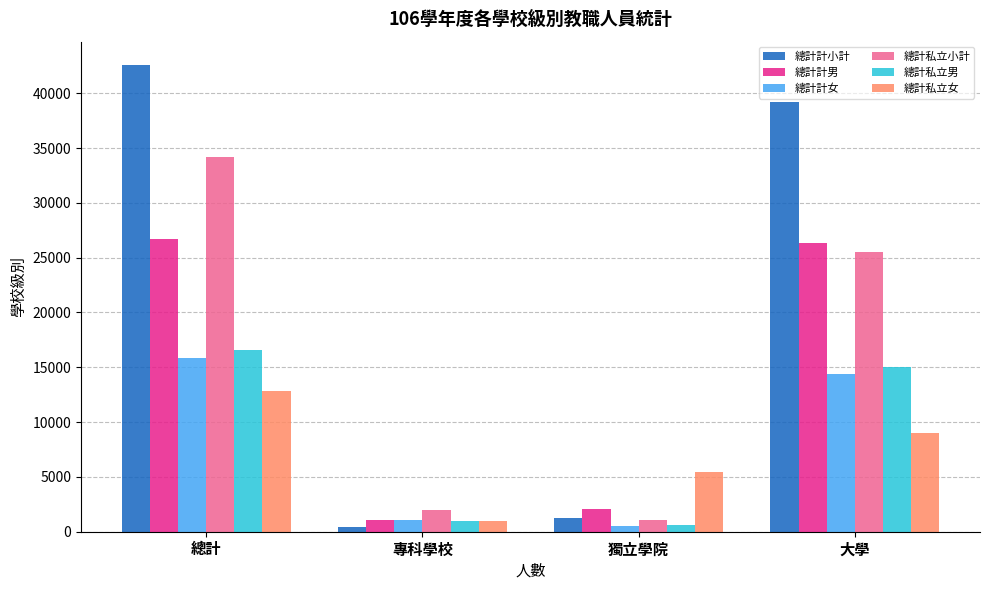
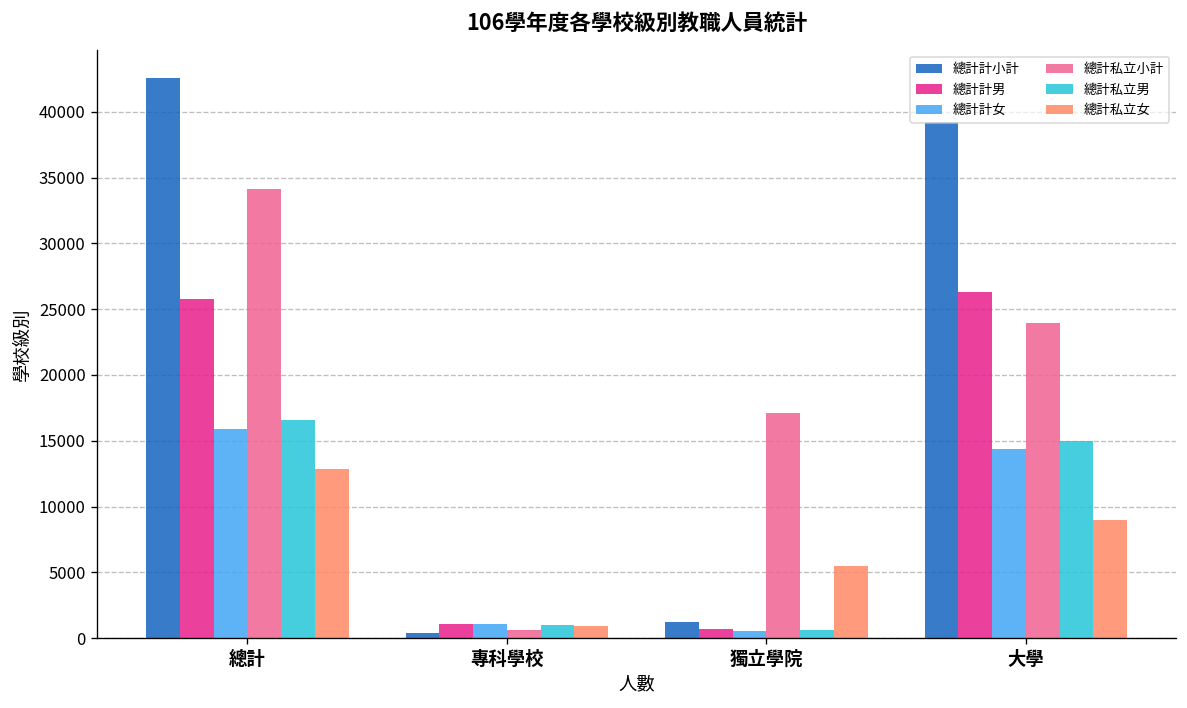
  {
    "總計計小計": {
      "總計": 42600,
      "專科學校": 400,
      "獨立學院": 1200,
      "大學": 39200
    },
    "總計計男": {
-     "總計": 26700,
+     "總計": 25800,
      "專科學校": 1100,
-     "獨立學院": 2100,
+     "獨立學院": 700,
      "大學": 26300
    },
    "總計私立小計": {
      "總計": 34200,
-     "專科學校": 1900,
-     "獨立學院": 1100,
-     "大學": 25500
+     "專科學校": 600,
+     "獨立學院": 17100,
+     "大學": 24000
    },
    "總計私立女": {
      "總計": 12800,
      "專科學校": 1000,
      "獨立學院": 5500,
      "大學": 9000
    }
  }
